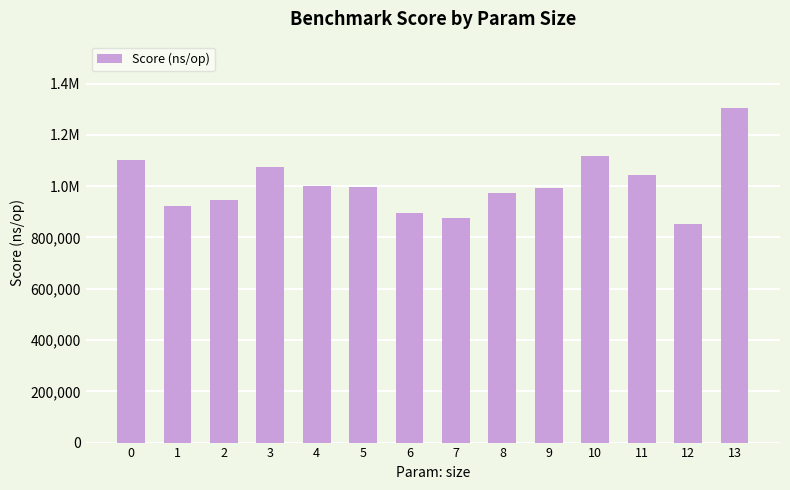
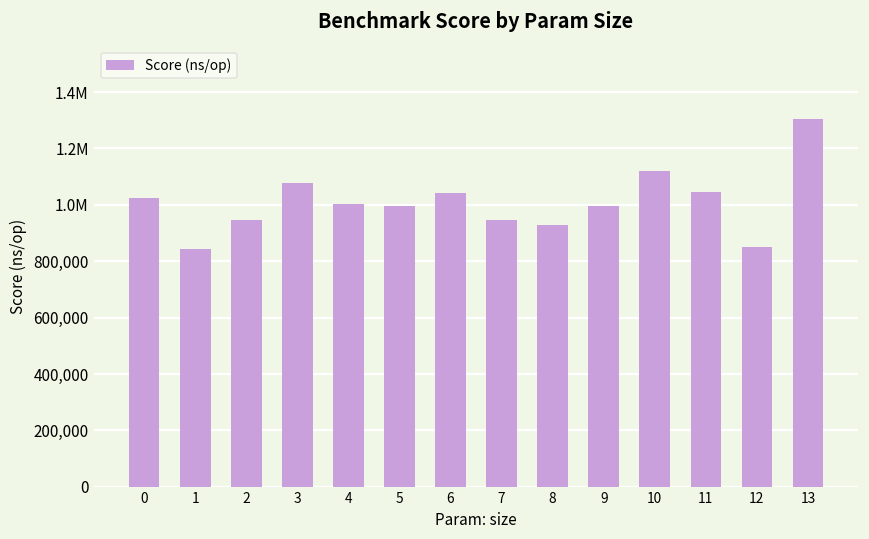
  {
-   "0": "1,100,000",
-   "1": "920,000",
+   "0": "1,030,000",
+   "1": "840,000",
    "2": "950,000",
    "3": "1,080,000",
    "4": "1,000,000",
    "5": "1,000,000",
-   "6": "890,000",
-   "7": "870,000",
-   "8": "980,000",
+   "6": "1,040,000",
+   "7": "950,000",
+   "8": "930,000",
    "9": "990,000",
    "10": "1,120,000",
    "11": "1,040,000",
    "12": "850,000",
    "13": "1,300,000"
  }
